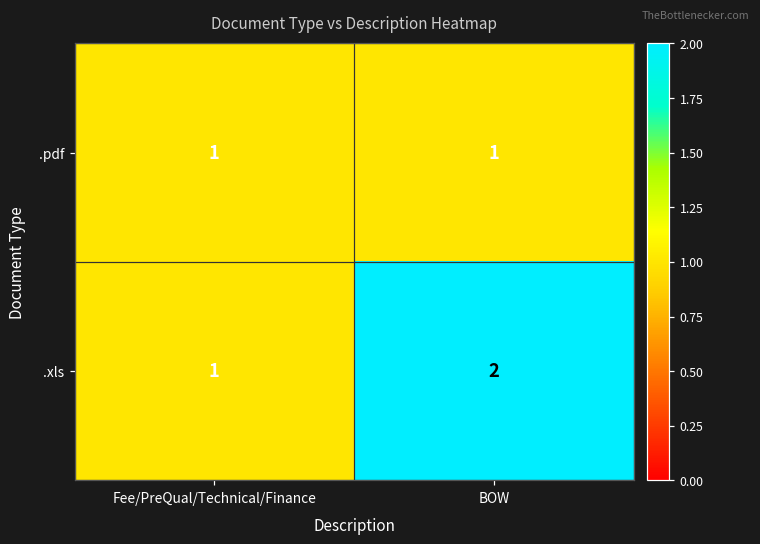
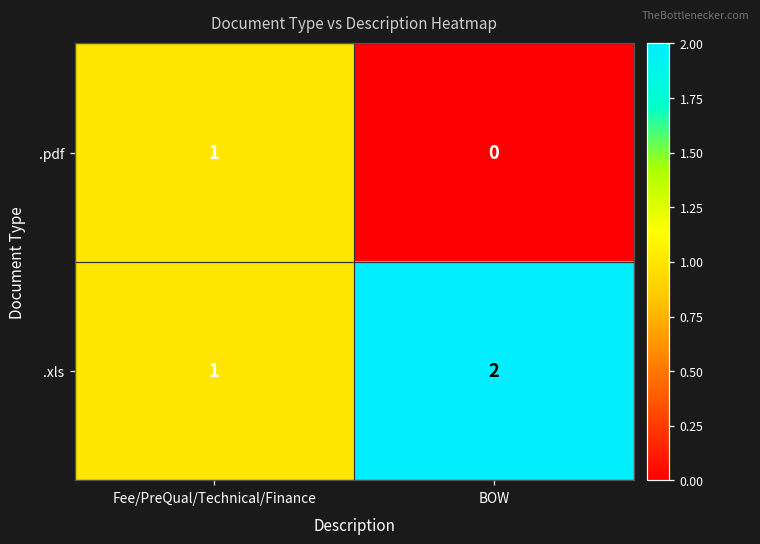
  {
    ".pdf": {
      "Fee/PreQual/Technical/Finance": 1,
-     "BOW": 1
+     "BOW": 0
    },
    ".xls": {
      "Fee/PreQual/Technical/Finance": 1,
      "BOW": 2
    }
  }
